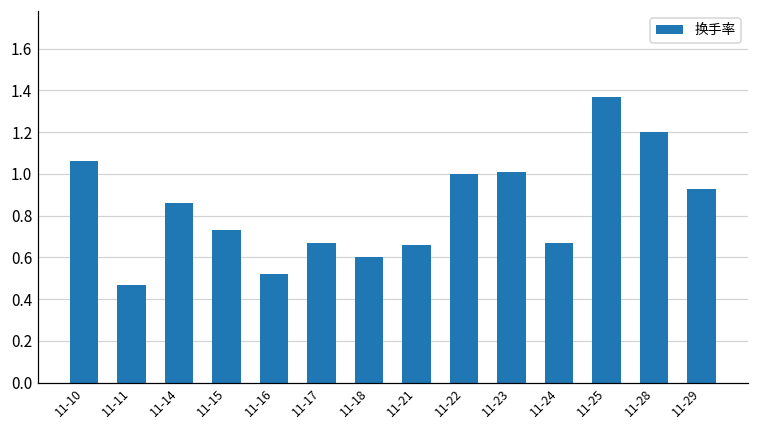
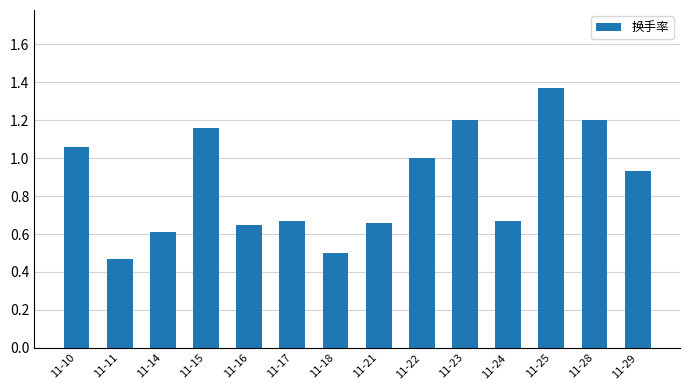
  {
    "11-10": 1.06,
    "11-11": 0.47,
-   "11-14": 0.86,
-   "11-15": 0.73,
-   "11-16": 0.52,
+   "11-14": 0.61,
+   "11-15": 1.16,
+   "11-16": 0.65,
    "11-17": 0.67,
-   "11-18": 0.6,
+   "11-18": 0.5,
    "11-21": 0.66,
    "11-22": 1.00,
-   "11-23": 1.01,
+   "11-23": 1.20,
    "11-24": 0.67,
    "11-25": 1.37,
    "11-28": 1.20,
    "11-29": 0.93
  }
